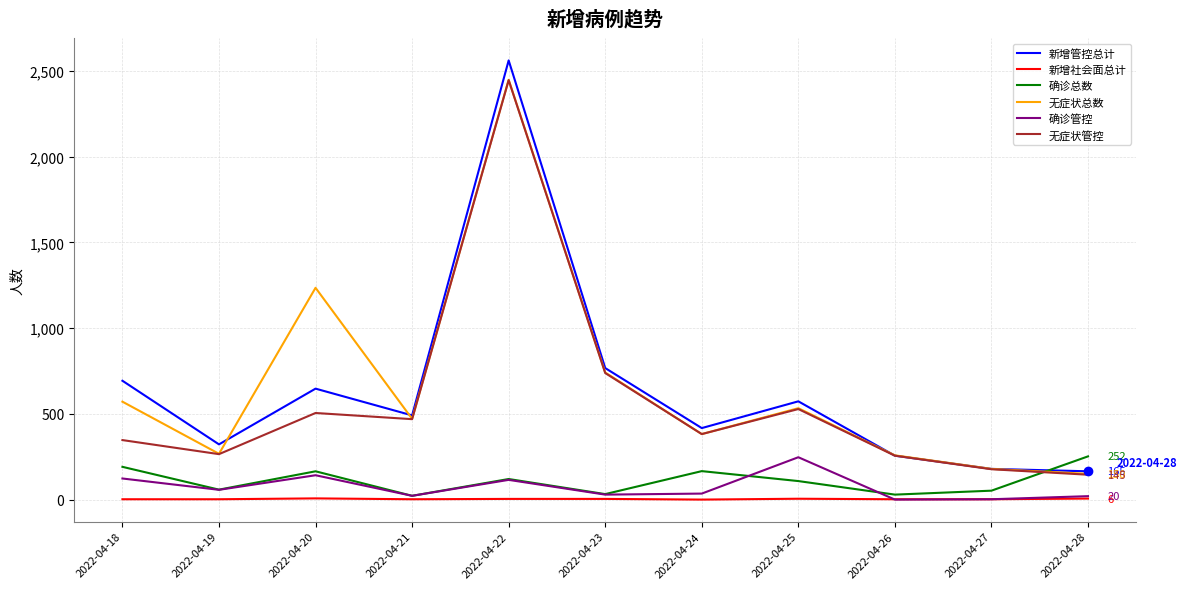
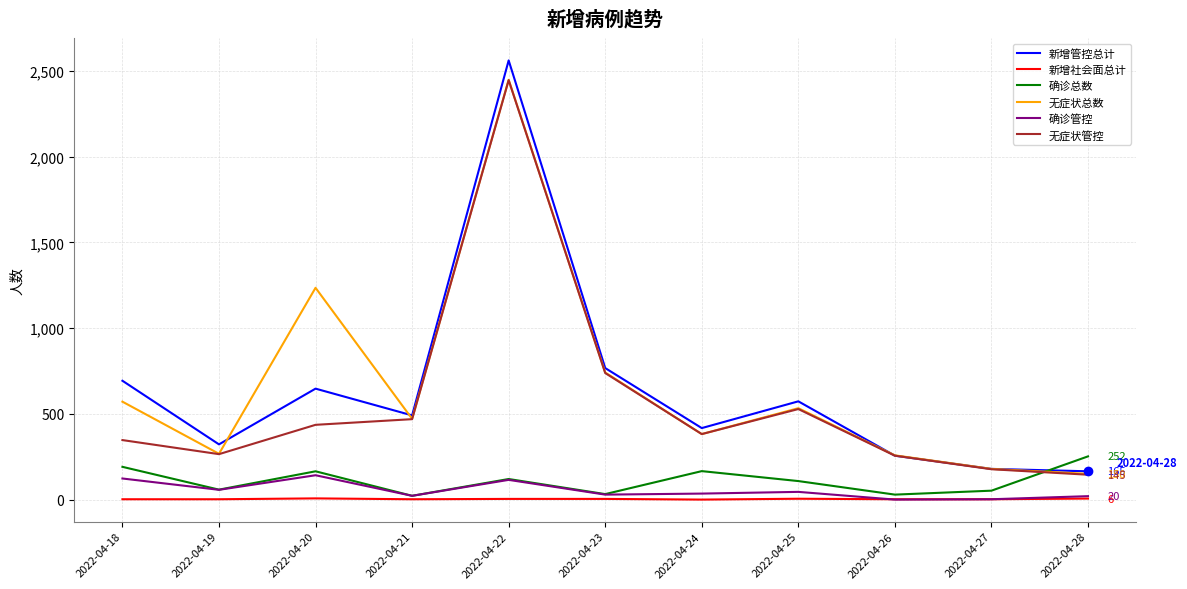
  {
    "新增社会面总计": {
      "2022-04-18": "0",
      "2022-04-19": "0",
      "2022-04-20": "10",
      "2022-04-21": "0",
      "2022-04-22": "0",
      "2022-04-23": "0",
      "2022-04-24": "0",
      "2022-04-25": "10"
    },
    "确诊总数": {
      "2022-04-18": "190",
      "2022-04-20": "170",
      "2022-04-24": "170",
      "2022-04-25": "110",
      "2022-04-26": "30",
      "2022-04-27": "50"
    },
    "无症状总数": {
      "2022-04-18": "570",
      "2022-04-20": "1,240"
    },
    "确诊管控": {
      "2022-04-18": "120",
      "2022-04-20": "140",
      "2022-04-24": "40",
-     "2022-04-25": "250"
+     "2022-04-25": "50"
    },
    "无症状管控": {
      "2022-04-18": "350",
-     "2022-04-20": "510"
+     "2022-04-20": "440"
    }
  }
